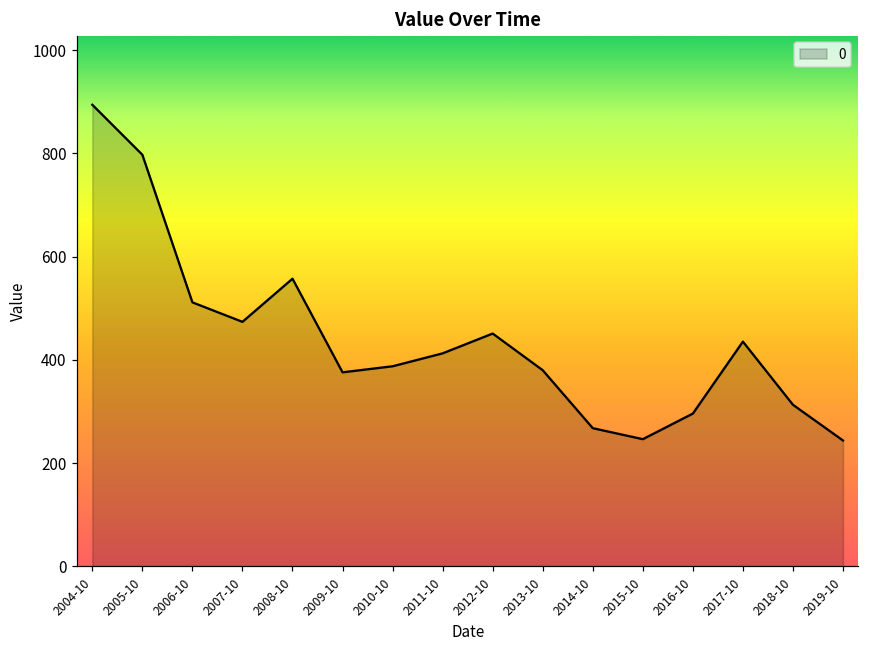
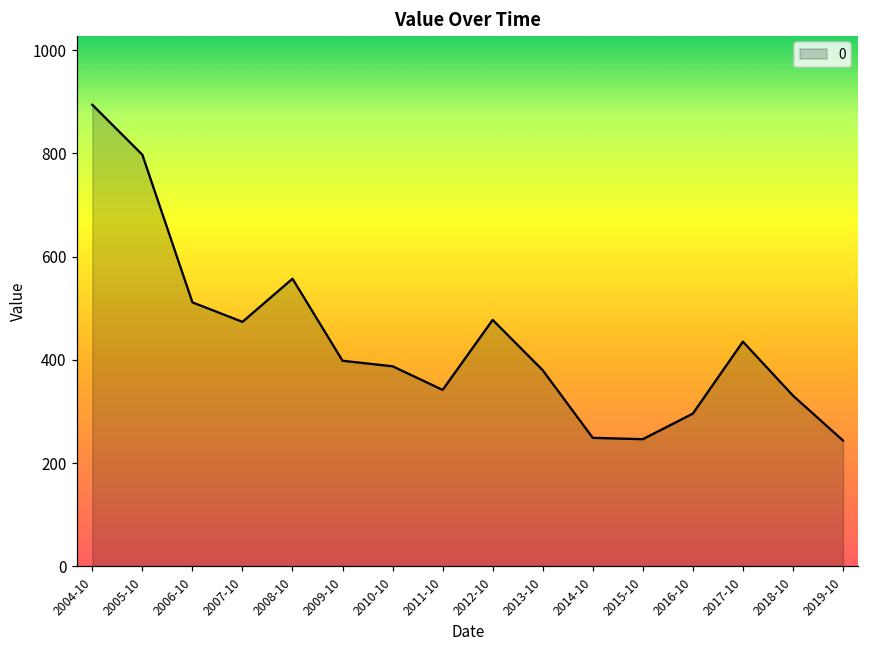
  {
    "2004-10": 890,
    "2005-10": 800,
    "2006-10": 510,
    "2007-10": 470,
    "2008-10": 560,
-   "2009-10": 380,
+   "2009-10": 400,
    "2010-10": 390,
-   "2011-10": 410,
-   "2012-10": 450,
+   "2011-10": 340,
+   "2012-10": 480,
    "2013-10": 380,
-   "2014-10": 270,
+   "2014-10": 250,
    "2015-10": 250,
    "2016-10": 300,
    "2017-10": 440,
-   "2018-10": 310,
+   "2018-10": 330,
    "2019-10": 240
  }
